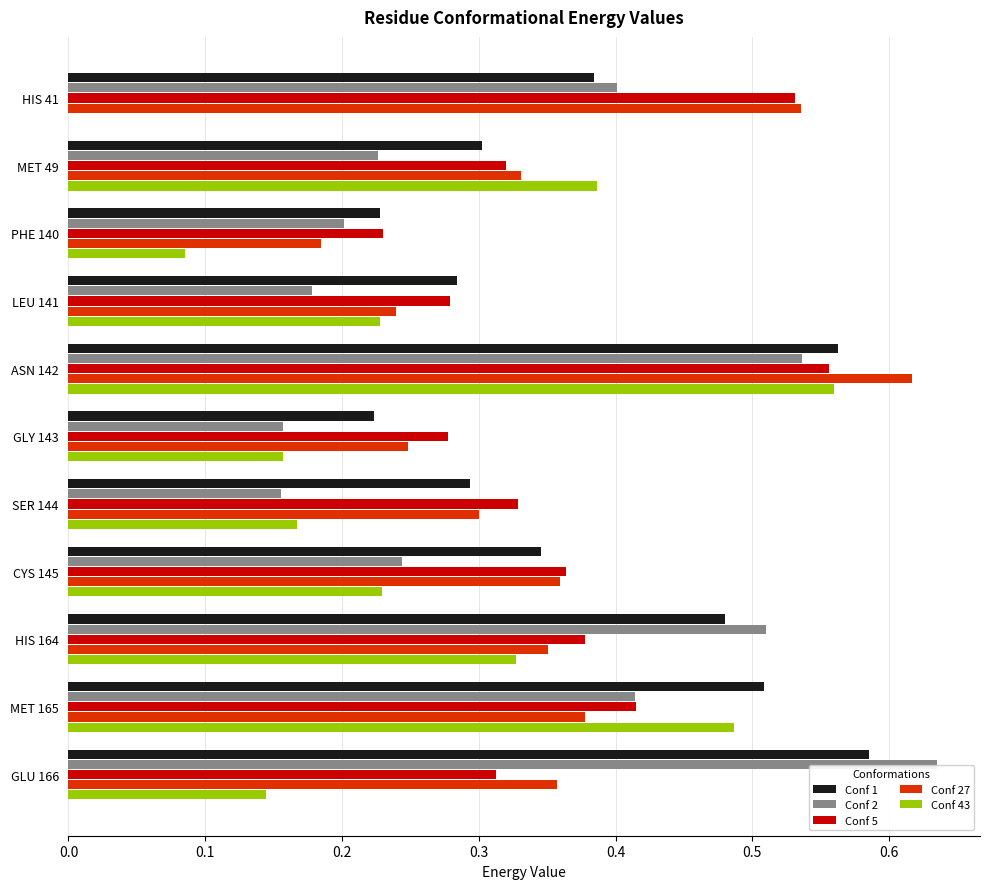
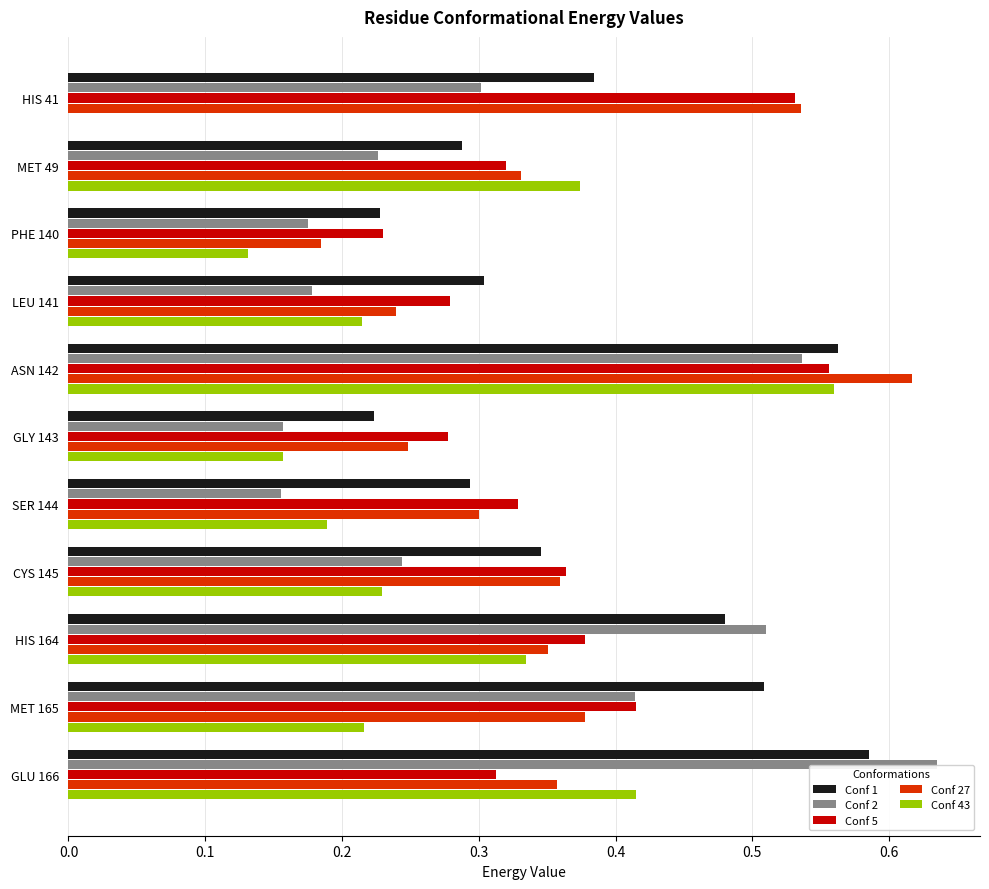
  {
    "Conf 1": {
      "HIS 41": 0.385,
-     "MET 49": 0.302,
+     "MET 49": 0.287,
      "PHE 140": 0.227,
-     "LEU 141": 0.284,
+     "LEU 141": 0.304,
      "ASN 142": 0.563,
      "GLY 143": 0.224,
      "SER 144": 0.294,
      "CYS 145": 0.345,
      "HIS 164": 0.480,
      "MET 165": 0.509,
      "GLU 166": 0.585
    },
    "Conf 2": {
-     "HIS 41": 0.401,
+     "HIS 41": 0.301,
      "MET 49": 0.226,
-     "PHE 140": 0.201,
+     "PHE 140": 0.175,
      "LEU 141": 0.178,
      "ASN 142": 0.537,
      "GLY 143": 0.157,
      "SER 144": 0.156,
      "CYS 145": 0.244,
      "HIS 164": 0.510,
      "MET 165": 0.414,
      "GLU 166": 0.635
    },
    "Conf 43": {
      "HIS 41": 0.000,
-     "MET 49": 0.387,
-     "PHE 140": 0.085,
-     "LEU 141": 0.228,
+     "MET 49": 0.374,
+     "PHE 140": 0.131,
+     "LEU 141": 0.215,
      "ASN 142": 0.560,
      "GLY 143": 0.157,
-     "SER 144": 0.167,
+     "SER 144": 0.189,
      "CYS 145": 0.229,
-     "HIS 164": 0.328,
-     "MET 165": 0.487,
-     "GLU 166": 0.144
+     "HIS 164": 0.334,
+     "MET 165": 0.216,
+     "GLU 166": 0.415
    }
  }
